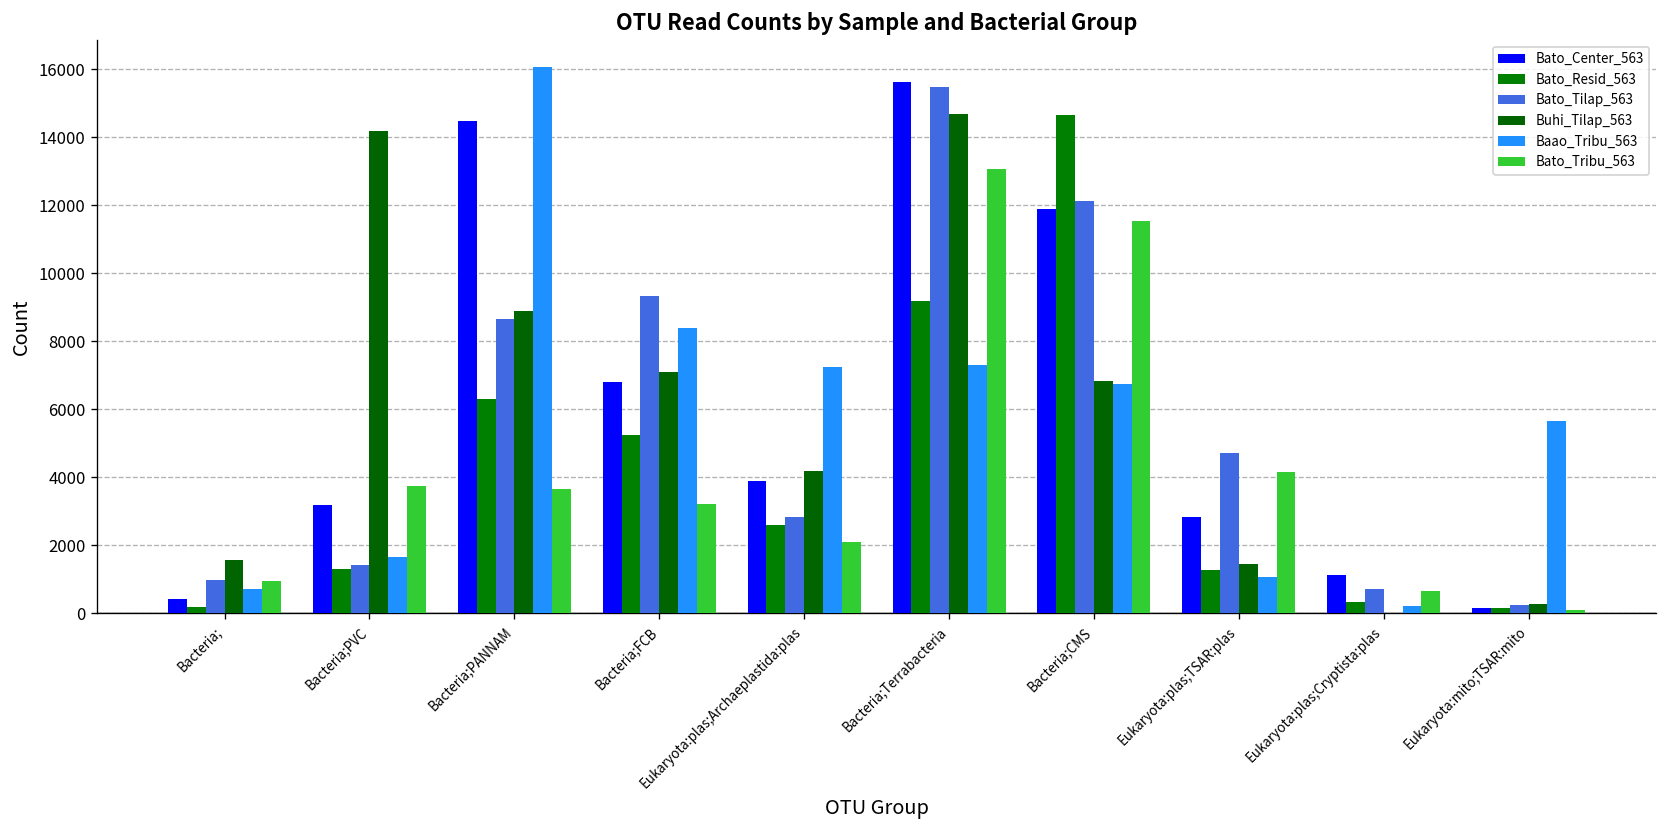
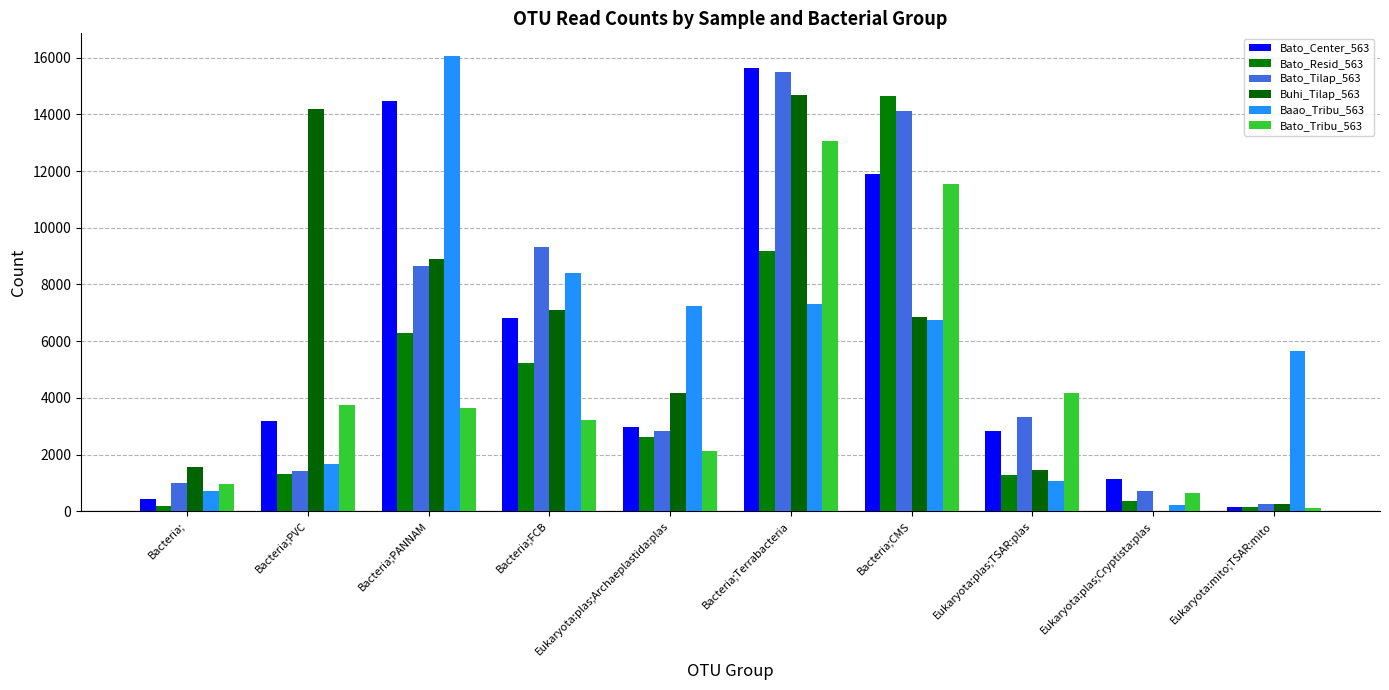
  {
    "Bato_Center_563": {
      "Bacteria;": 400,
      "Bacteria;PVC": 3200,
      "Bacteria;PANNAM": 14500,
      "Bacteria;FCB": 6800,
-     "Eukaryota:plas;Archaeplastida:plas": 3900,
+     "Eukaryota:plas;Archaeplastida:plas": 3000,
      "Bacteria;Terrabacteria": 15600,
      "Bacteria;CMS": 11900,
      "Eukaryota:plas;TSAR:plas": 2800,
      "Eukaryota:plas;Cryptista:plas": 1100,
      "Eukaryota:mito;TSAR:mito": 200
    },
    "Bato_Tilap_563": {
      "Bacteria;": 1000,
      "Bacteria;PVC": 1400,
      "Bacteria;PANNAM": 8700,
      "Bacteria;FCB": 9300,
      "Eukaryota:plas;Archaeplastida:plas": 2800,
      "Bacteria;Terrabacteria": 15500,
-     "Bacteria;CMS": 12100,
-     "Eukaryota:plas;TSAR:plas": 4700,
+     "Bacteria;CMS": 14100,
+     "Eukaryota:plas;TSAR:plas": 3300,
      "Eukaryota:plas;Cryptista:plas": 700,
      "Eukaryota:mito;TSAR:mito": 200
    },
    "Baao_Tribu_563": {
      "Bacteria;": 700,
      "Bacteria;PVC": 1700,
      "Bacteria;PANNAM": 16100,
      "Bacteria;FCB": 8400,
      "Eukaryota:plas;Archaeplastida:plas": 7300,
      "Bacteria;Terrabacteria": 7300,
      "Bacteria;CMS": 6800,
      "Eukaryota:plas;TSAR:plas": 1100,
      "Eukaryota:plas;Cryptista:plas": 200,
      "Eukaryota:mito;TSAR:mito": 5700
    },
    "Bato_Tribu_563": {
      "Bacteria;": 1000,
      "Bacteria;PVC": 3800,
      "Bacteria;PANNAM": 3700,
      "Bacteria;FCB": 3200,
      "Eukaryota:plas;Archaeplastida:plas": 2100,
      "Bacteria;Terrabacteria": 13100,
      "Bacteria;CMS": 11500,
      "Eukaryota:plas;TSAR:plas": 4200,
      "Eukaryota:plas;Cryptista:plas": 600,
      "Eukaryota:mito;TSAR:mito": 100
    }
  }
